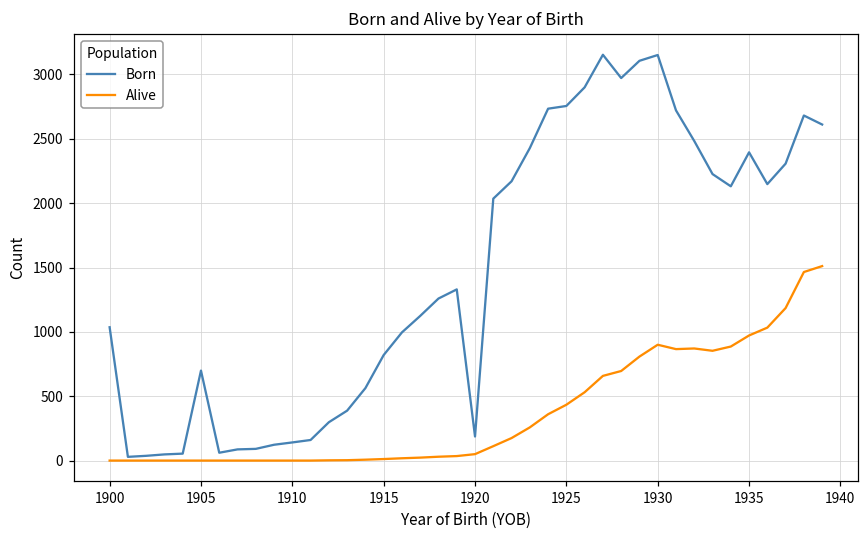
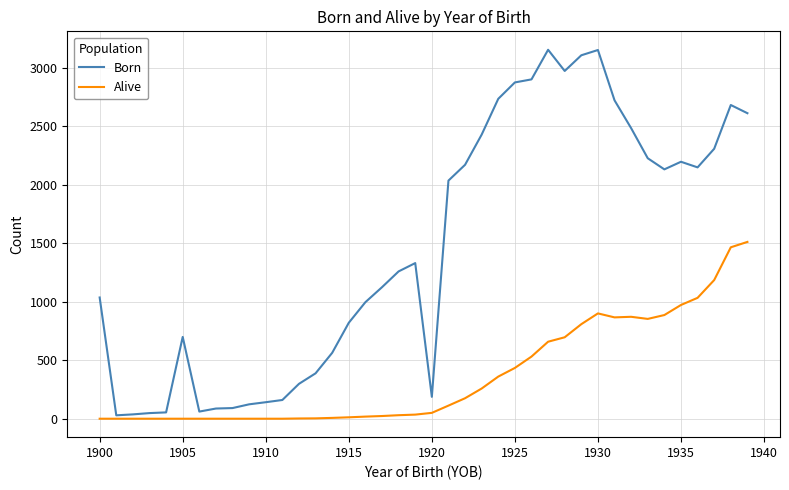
  {
    "Born": {
      "1900": 1040,
      "1905": 700,
      "1910": 140,
      "1915": 820,
      "1920": 190,
-     "1925": 2760,
+     "1925": 2870,
      "1930": 3150,
-     "1935": 2400
+     "1935": 2200
    },
    "Alive": {
      "1900": 0,
      "1905": 0,
      "1910": 0,
      "1915": 10,
      "1920": 50,
      "1925": 430,
      "1930": 900,
      "1935": 970
    }
  }
